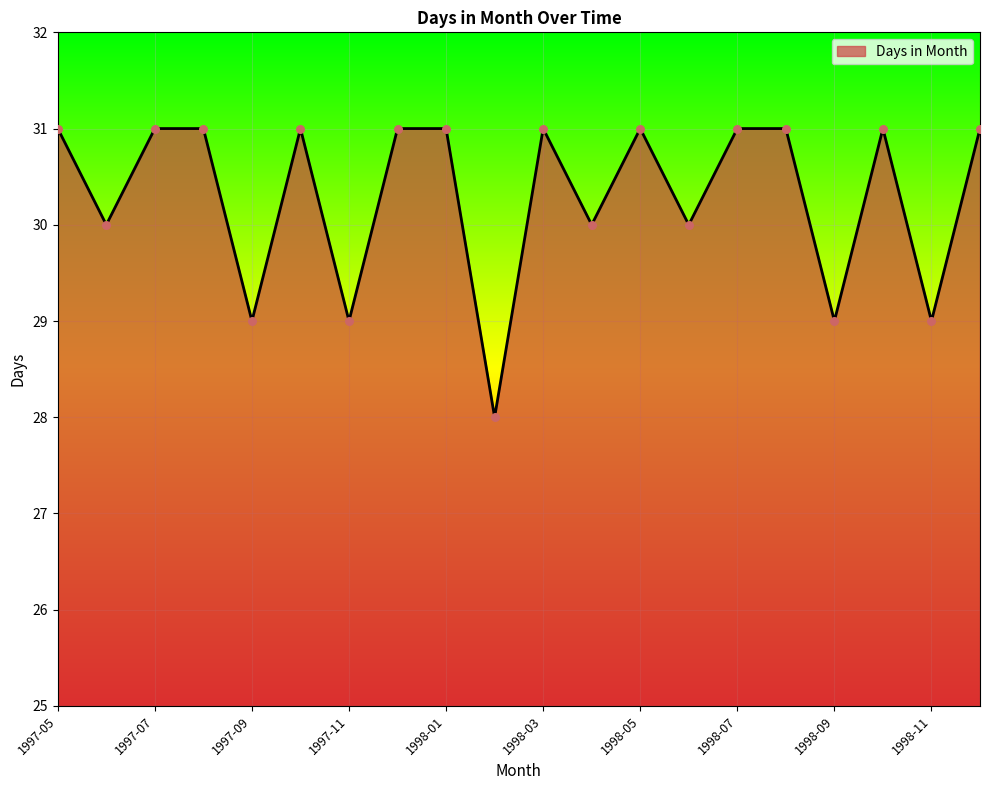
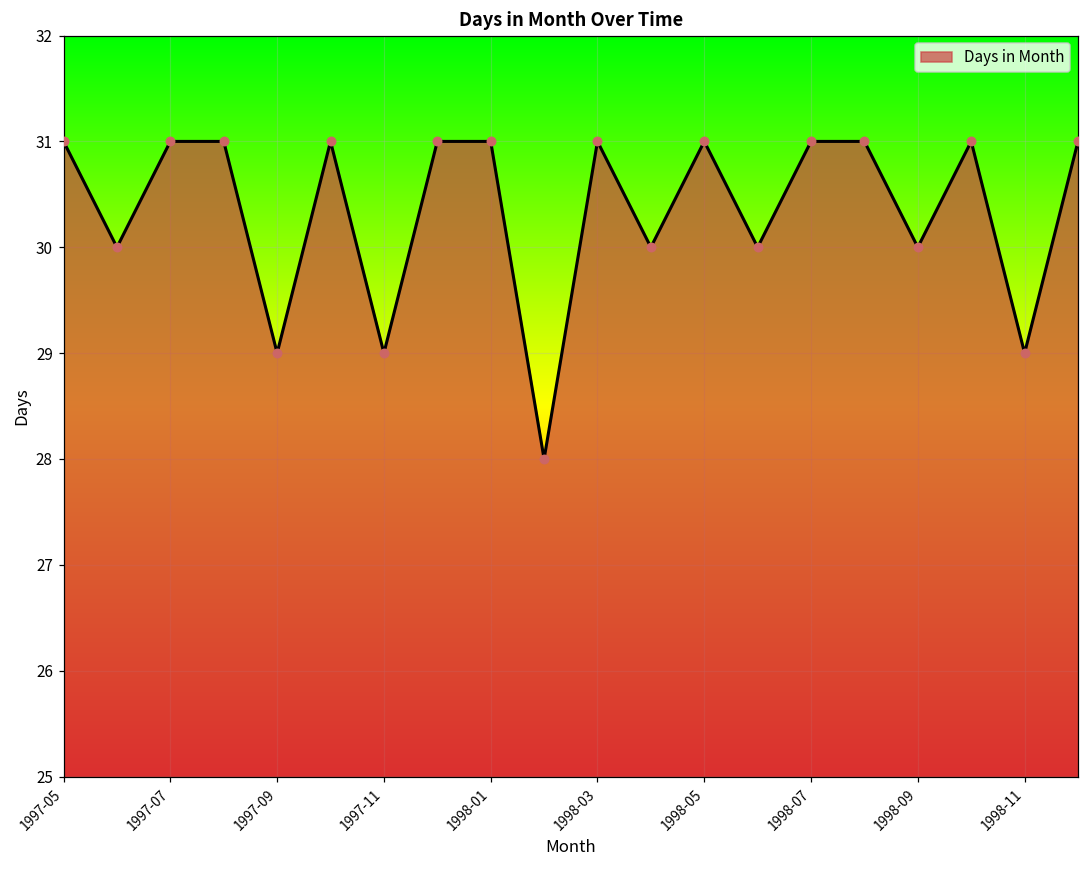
  {
    "1997-05": 31,
    "1997-07": 31,
    "1997-09": 29,
    "1997-11": 29,
    "1998-01": 31,
    "1998-03": 31,
    "1998-05": 31,
    "1998-07": 31,
-   "1998-09": 29,
+   "1998-09": 30,
    "1998-11": 29
  }
